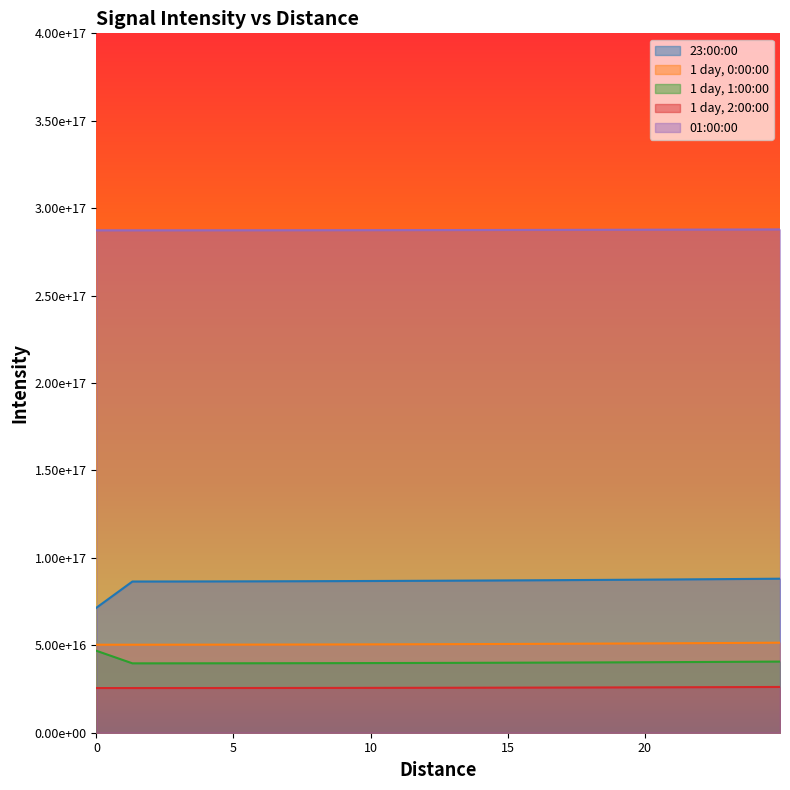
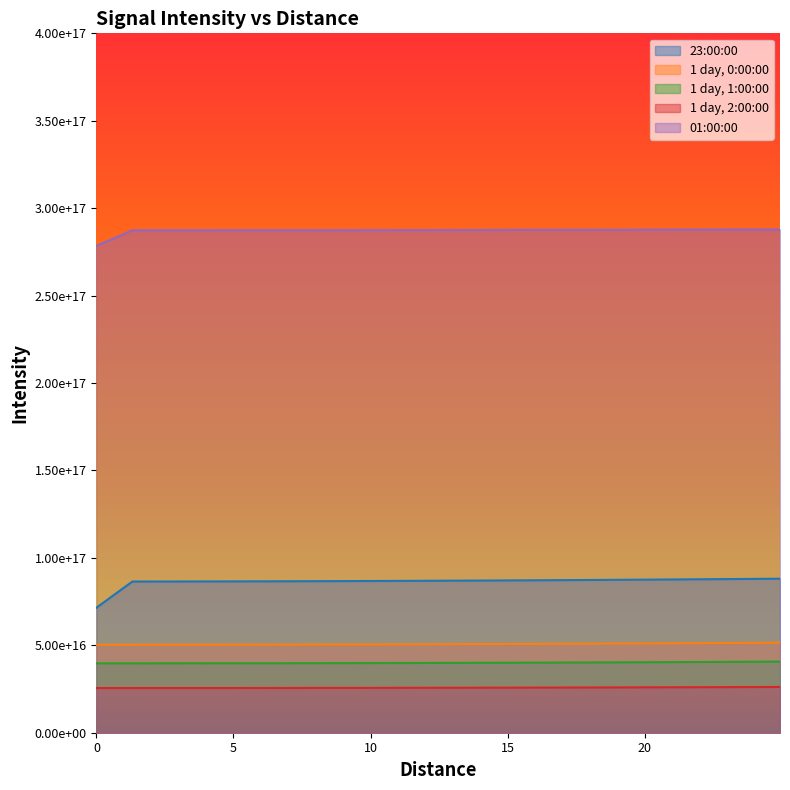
  {
    "23:00:00": {
      "0": 71000000000000000
    },
    "1 day, 0:00:00": {
      "0": 50000000000000000
    },
    "1 day, 1:00:00": {
-     "0": 47000000000000000
+     "0": 40000000000000000
    },
    "1 day, 2:00:00": {
      "0": 26000000000000000
    },
    "01:00:00": {
-     "0": 287000000000000000
+     "0": 278000000000000000
    }
  }
